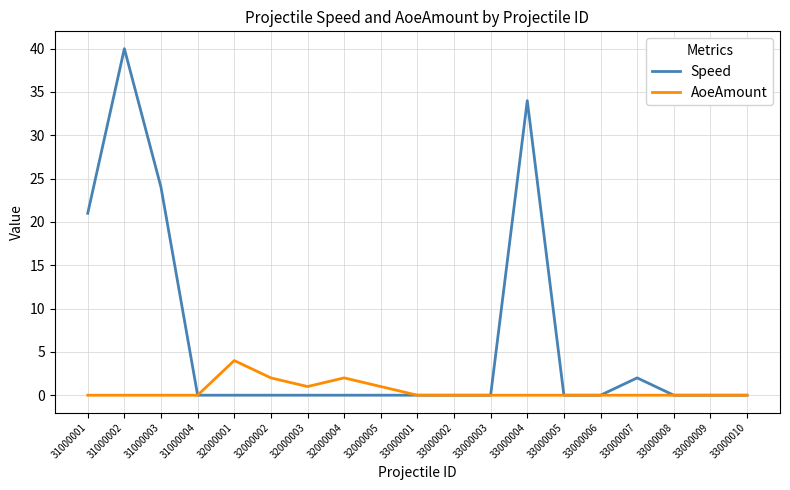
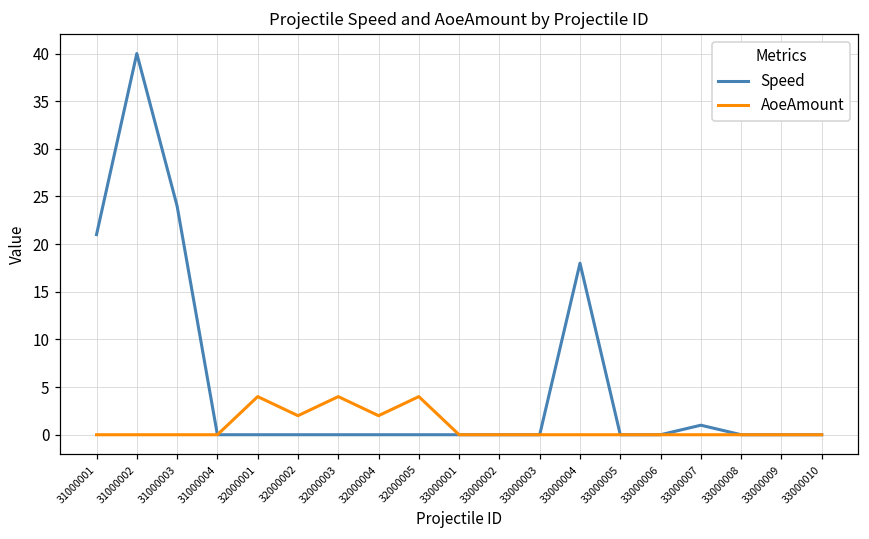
  {
    "Speed": {
      "31000001": 21,
      "31000002": 40,
      "31000003": 24,
      "32000001": 0,
      "32000002": 0,
      "32000003": 0,
      "32000004": 0,
      "32000005": 0,
-     "33000004": 34,
-     "33000007": 2
+     "33000004": 18,
+     "33000007": 1
    },
    "AoeAmount": {
      "31000001": 0,
      "31000002": 0,
      "31000003": 0,
      "32000001": 4,
      "32000002": 2,
-     "32000003": 1,
+     "32000003": 4,
      "32000004": 2,
-     "32000005": 1,
+     "32000005": 4,
      "33000004": 0,
      "33000007": 0
    }
  }
